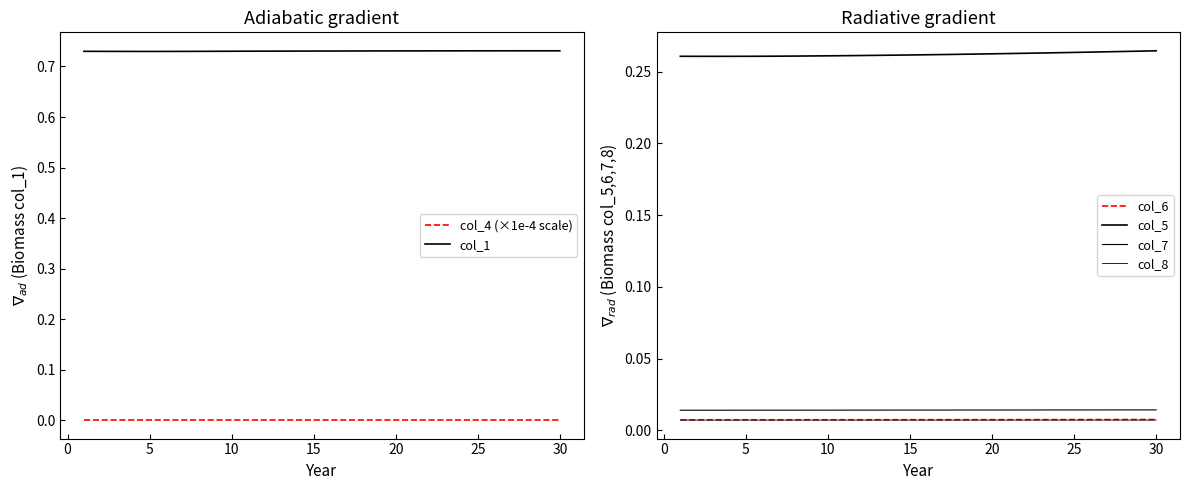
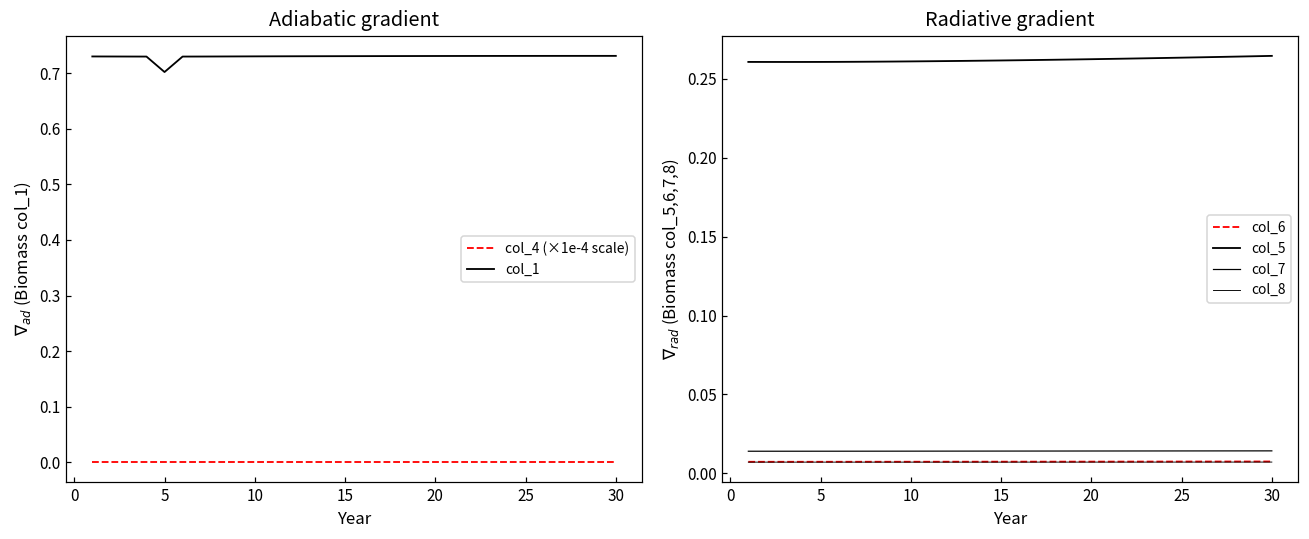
  {
    "Adiabatic gradient": {
      "col_4 (×1e-4 scale)": {
        "5": 0.00,
        "10": 0.00,
        "15": 0.00,
        "20": 0.00,
        "25": 0.00,
        "30": 0.00
      },
      "col_1": {
-       "5": 0.73,
+       "5": 0.70,
        "10": 0.73,
        "15": 0.73,
        "20": 0.73,
        "25": 0.73,
        "30": 0.73
      }
    }
  }
